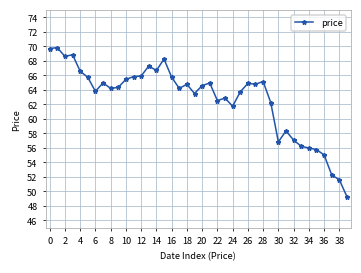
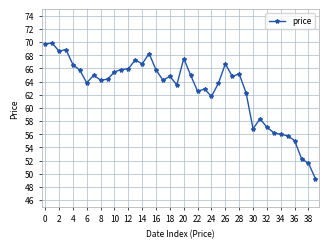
  {
    "0": 70,
    "2": 69,
    "4": 67,
    "6": 64,
    "8": 64,
    "10": 65,
    "12": 66,
    "14": 67,
    "16": 66,
    "18": 65,
-   "20": 65,
+   "20": 68,
    "22": 63,
    "24": 62,
-   "26": 65,
+   "26": 67,
    "28": 65,
    "30": 57,
    "32": 57,
    "34": 56,
    "36": 55,
    "38": 52
  }
